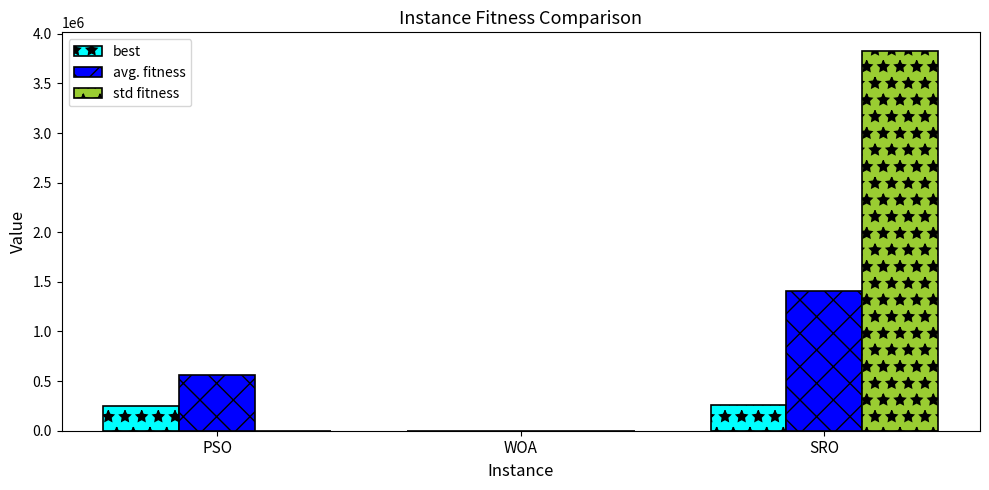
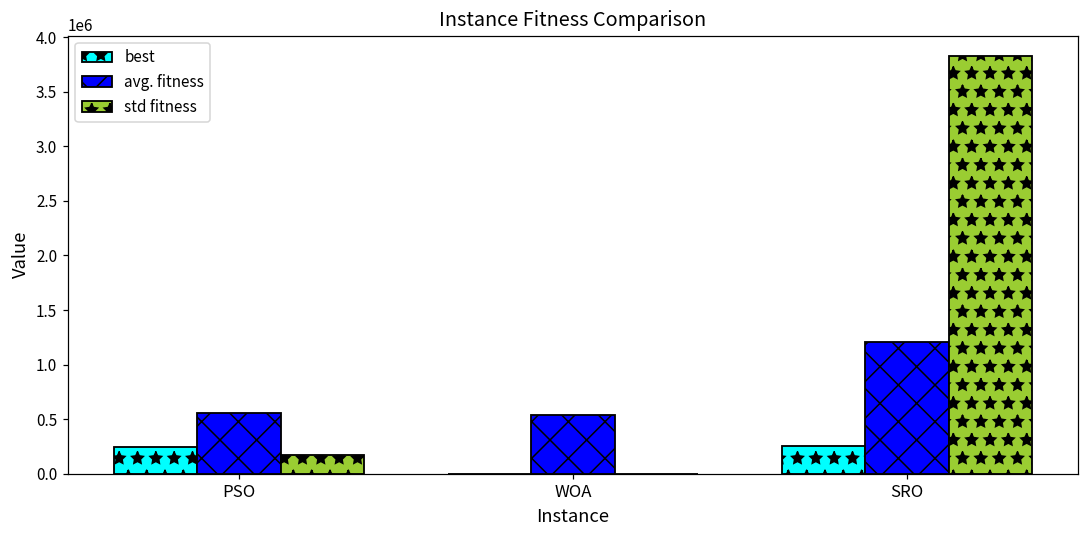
  {
    "best": {
      "PSO": 200000,
      "SRO": 300000
    },
    "avg. fitness": {
      "PSO": 600000,
-     "WOA": 0,
-     "SRO": 1400000
+     "WOA": 500000,
+     "SRO": 1200000
    },
    "std fitness": {
-     "PSO": 0,
+     "PSO": 200000,
      "SRO": 3800000
    }
  }
